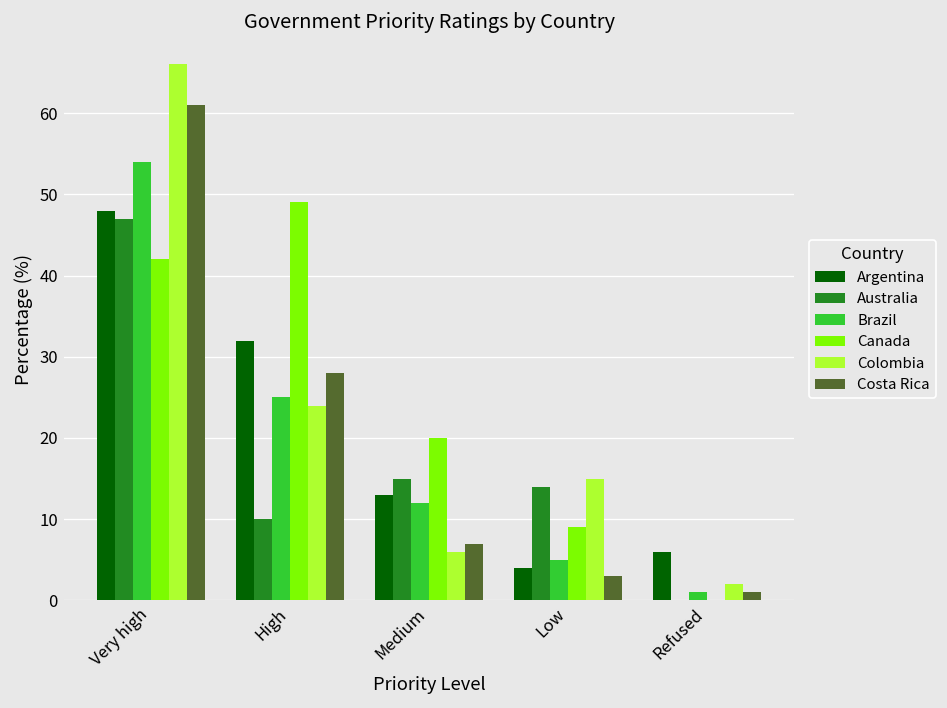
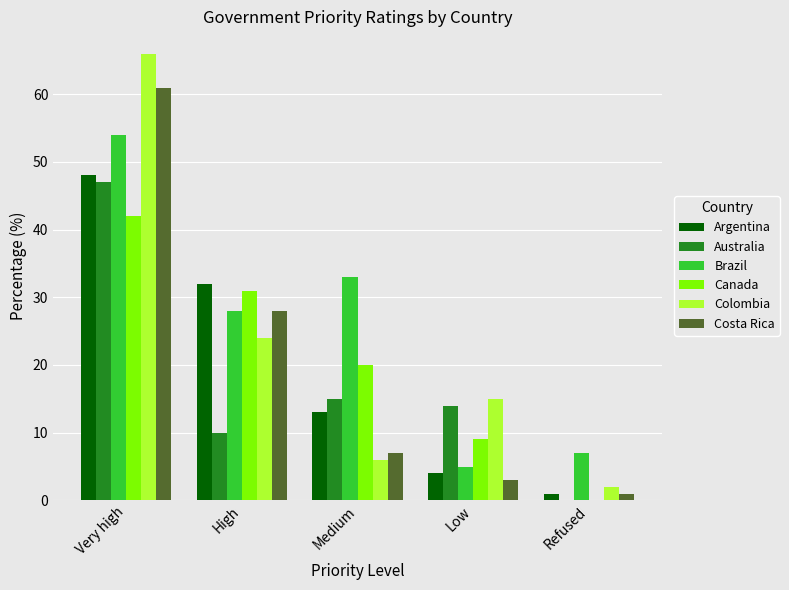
  {
    "Argentina": {
      "Very high": 48,
      "High": 32,
      "Medium": 13,
      "Low": 4,
-     "Refused": 6
+     "Refused": 1
    },
    "Australia": {
      "Very high": 47,
      "High": 10,
      "Medium": 15,
      "Low": 14,
      "Refused": 0
    },
    "Brazil": {
      "Very high": 54,
-     "High": 25,
-     "Medium": 12,
+     "High": 28,
+     "Medium": 33,
      "Low": 5,
-     "Refused": 1
+     "Refused": 7
    },
    "Canada": {
      "Very high": 42,
-     "High": 49,
+     "High": 31,
      "Medium": 20,
      "Low": 9,
      "Refused": 0
    },
    "Colombia": {
      "Very high": 66,
      "High": 24,
      "Medium": 6,
      "Low": 15,
      "Refused": 2
    },
    "Costa Rica": {
      "Very high": 61,
      "High": 28,
      "Medium": 7,
      "Low": 3,
      "Refused": 1
    }
  }
